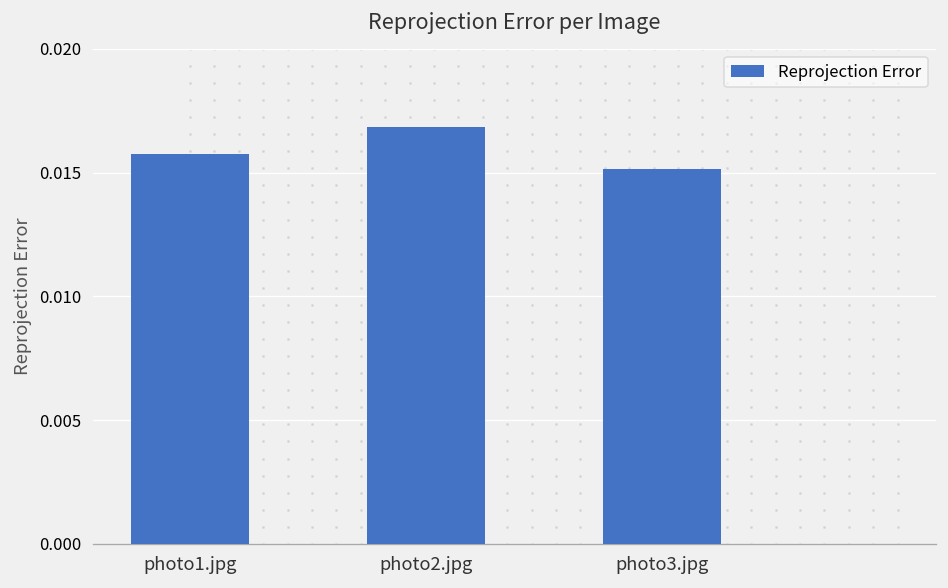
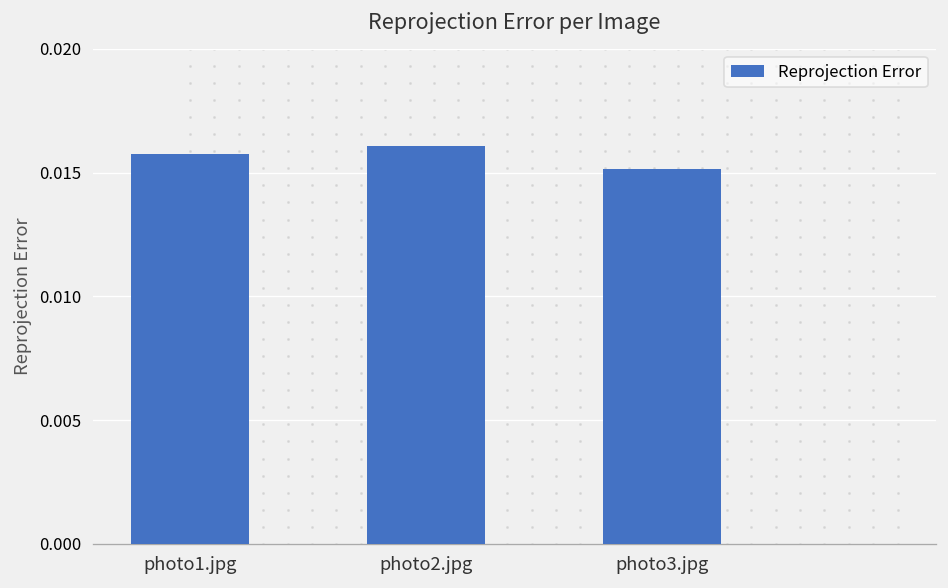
  {
    "Reprojection Error": {
      "photo1.jpg": 0.0158,
-     "photo2.jpg": 0.0168,
+     "photo2.jpg": 0.0161,
      "photo3.jpg": 0.0151
    }
  }
